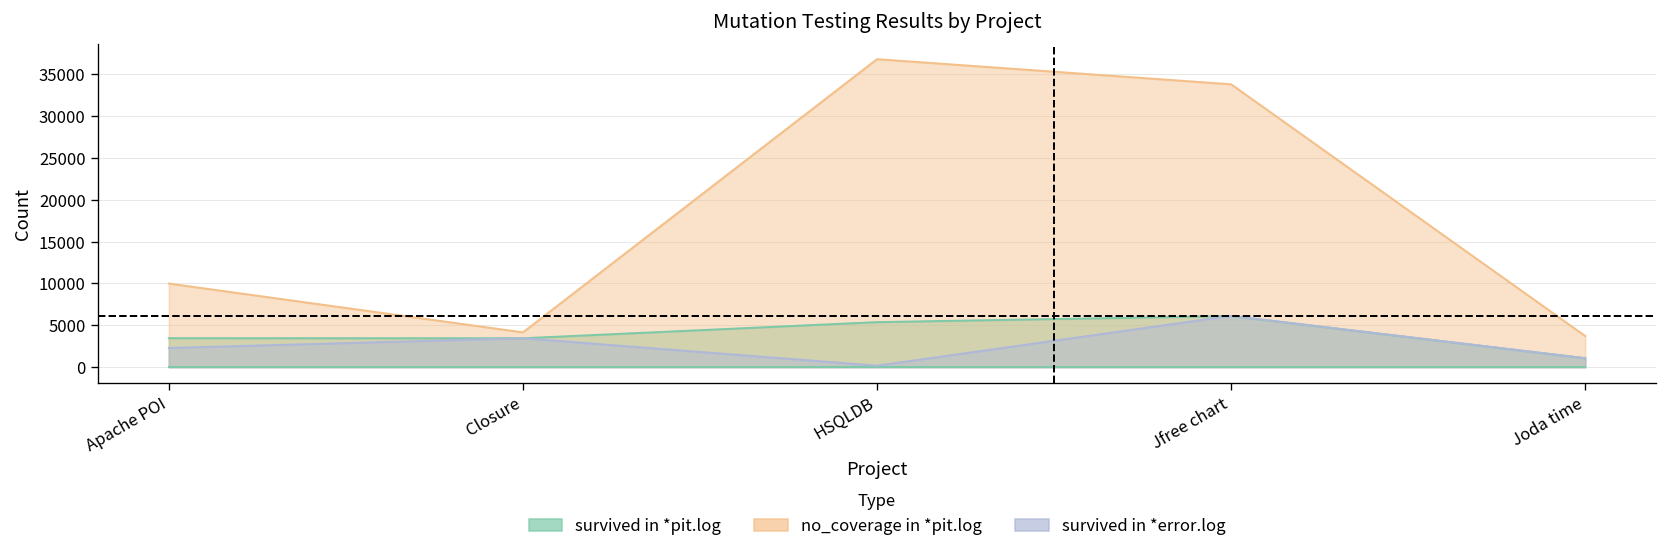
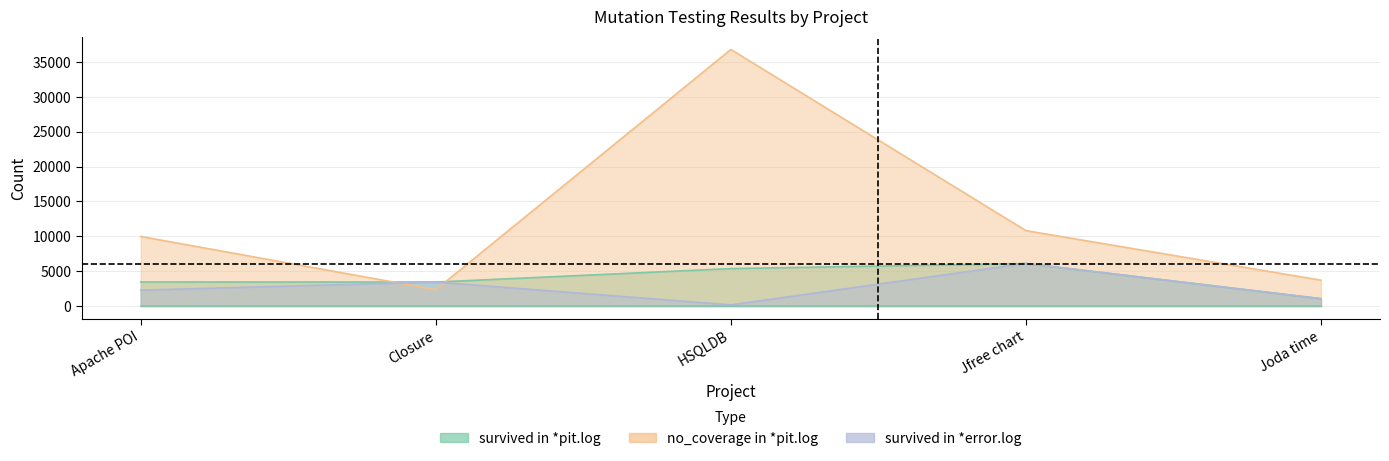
  {
    "no_coverage in *pit.log": {
      "Apache POI": 10000,
-     "Closure": 4000,
+     "Closure": 2000,
      "HSQLDB": 37000,
-     "Jfree chart": 34000,
+     "Jfree chart": 11000,
      "Joda time": 4000
    },
    "survived in *error.log": {
      "Apache POI": 2000
    }
  }
